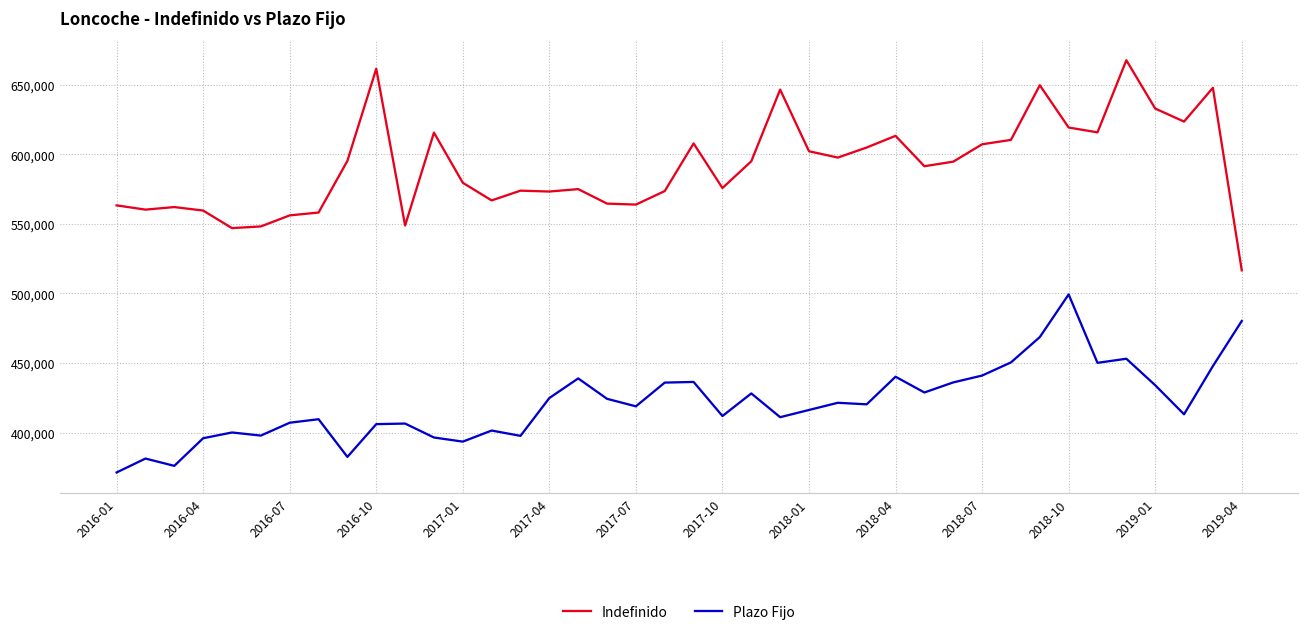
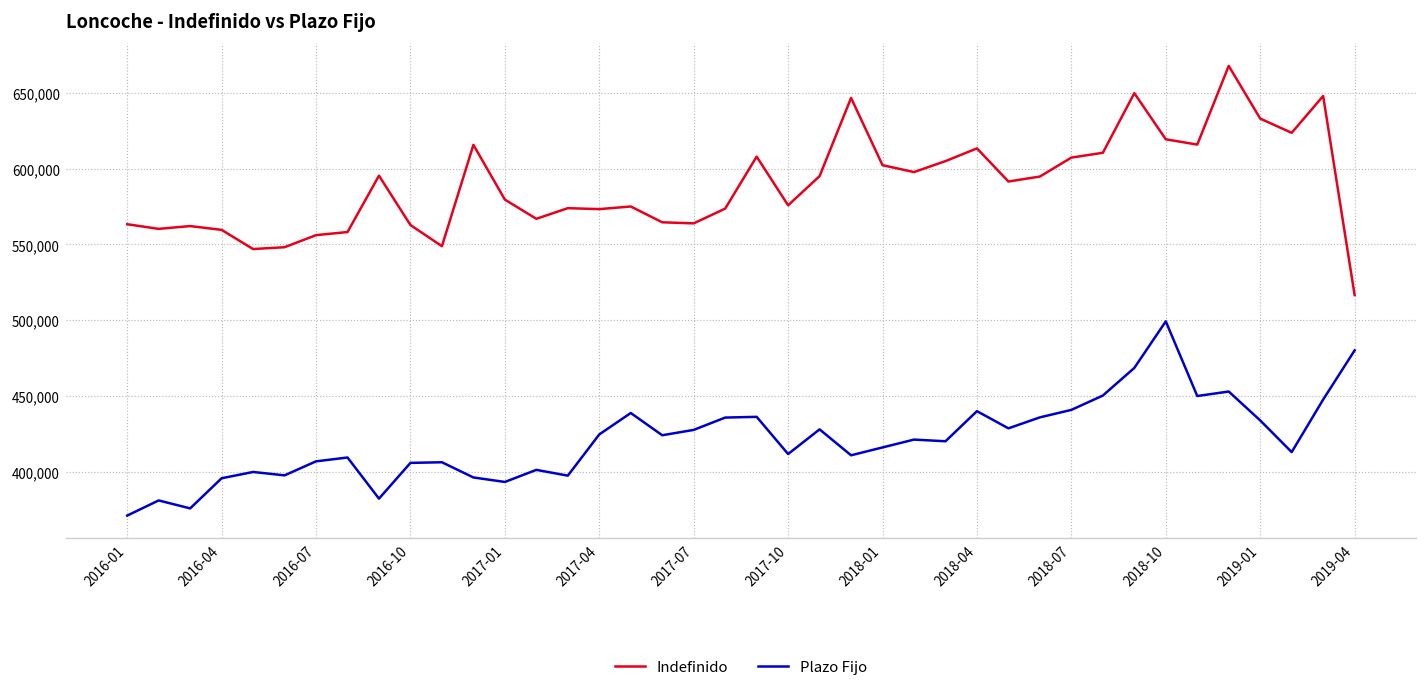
  {
    "Indefinido": {
      "2016-01": "563,000",
      "2016-04": "560,000",
      "2016-07": "556,000",
-     "2016-10": "662,000",
+     "2016-10": "563,000",
      "2017-01": "580,000",
      "2017-04": "573,000",
      "2017-07": "564,000",
      "2017-10": "576,000",
      "2018-01": "602,000",
      "2018-04": "613,000",
      "2018-07": "607,000",
      "2018-10": "619,000",
      "2019-01": "633,000",
      "2019-04": "517,000"
    },
    "Plazo Fijo": {
      "2016-01": "371,000",
      "2016-04": "396,000",
      "2016-07": "407,000",
      "2016-10": "406,000",
      "2017-01": "393,000",
      "2017-04": "425,000",
-     "2017-07": "419,000",
+     "2017-07": "428,000",
      "2017-10": "412,000",
      "2018-01": "416,000",
      "2018-04": "440,000",
      "2018-07": "441,000",
      "2018-10": "499,000",
      "2019-01": "434,000",
      "2019-04": "480,000"
    }
  }
